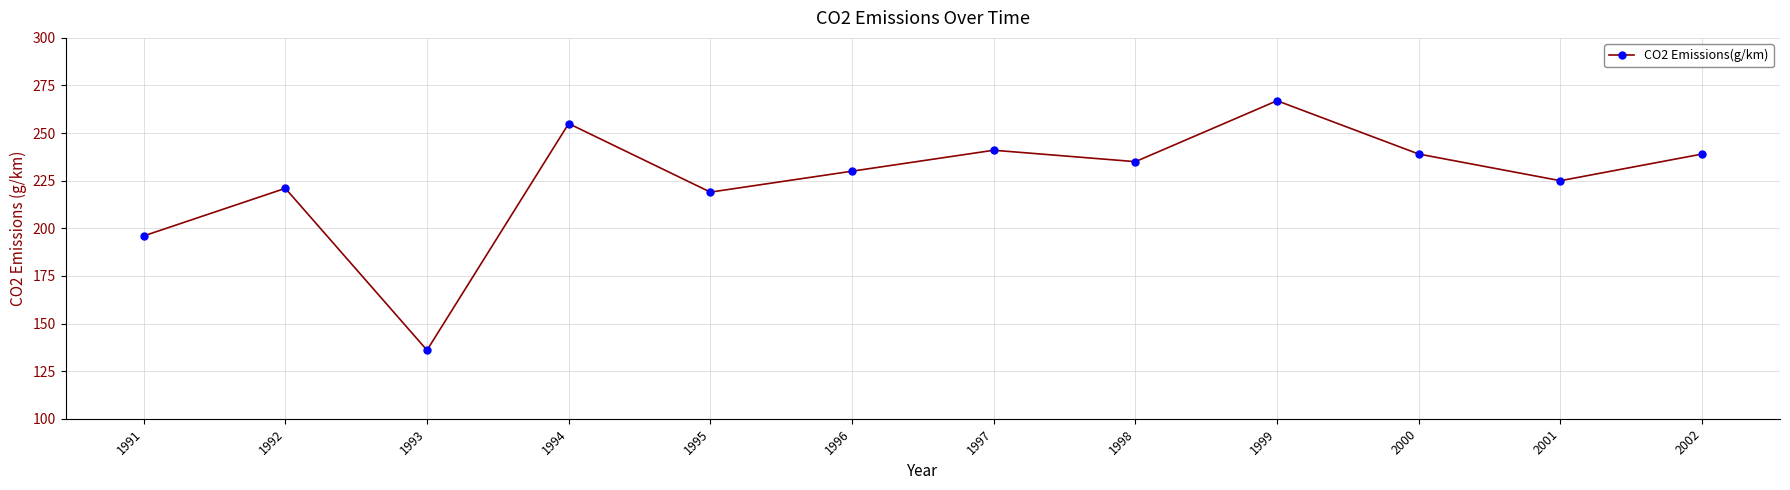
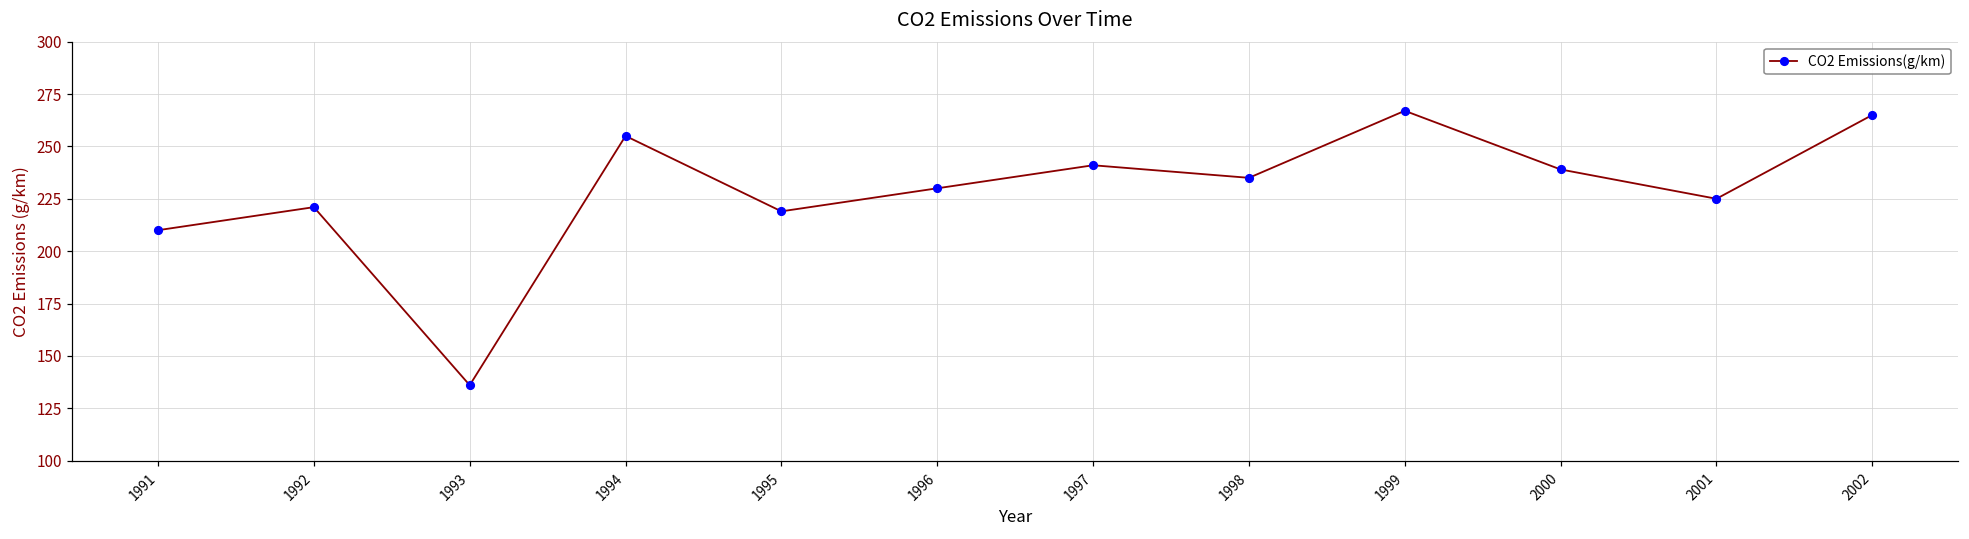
  {
-   "1991": 196,
+   "1991": 210,
    "1992": 221,
    "1993": 136,
    "1994": 255,
    "1995": 219,
    "1996": 230,
    "1997": 241,
    "1998": 235,
    "1999": 267,
    "2000": 239,
    "2001": 225,
-   "2002": 239
+   "2002": 265
  }
